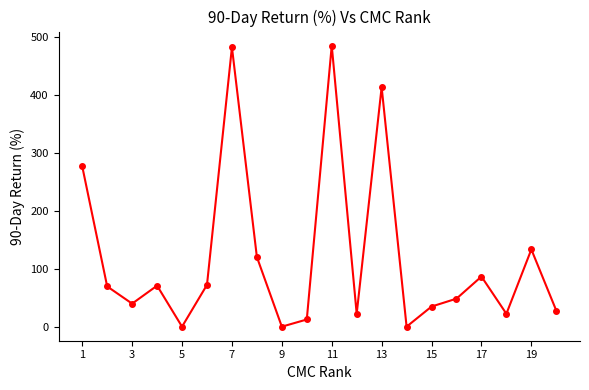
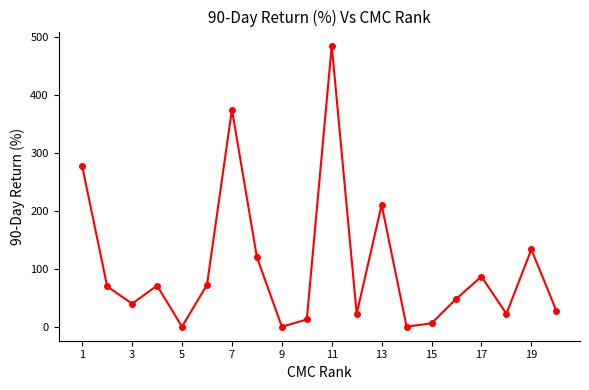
  {
    "1": 280,
    "3": 40,
    "5": 0,
-   "7": 480,
+   "7": 380,
    "9": 0,
    "11": 490,
-   "13": 410,
-   "15": 30,
+   "13": 210,
+   "15": 10,
    "17": 90,
    "19": 130
  }
